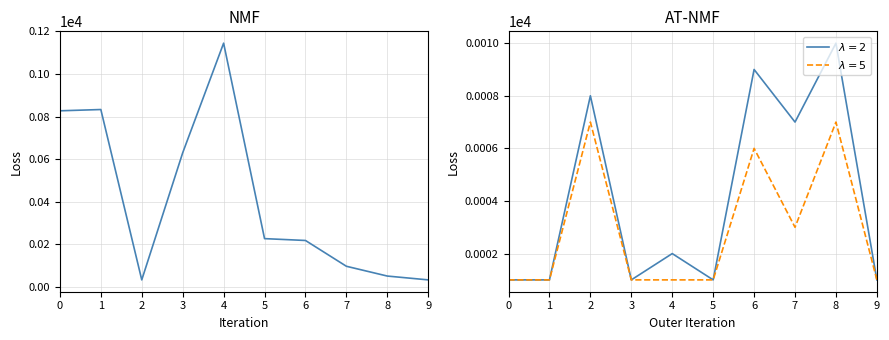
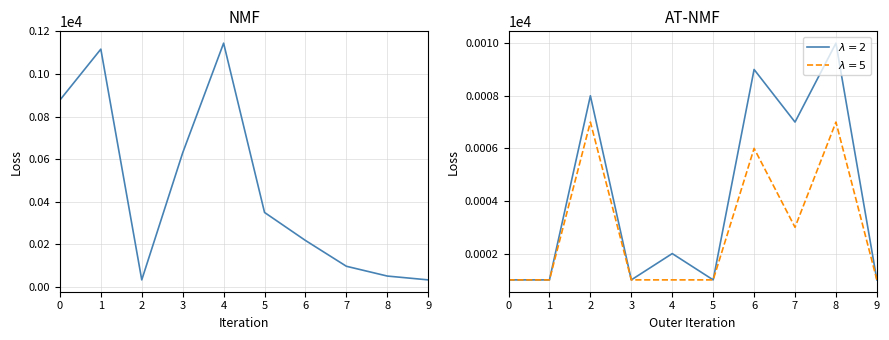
  {
    "NMF": {
-     "0": 830,
-     "1": 830,
+     "0": 880,
+     "1": 1120,
      "2": 30,
      "3": 630,
      "4": 1150,
-     "5": 230,
+     "5": 350,
      "6": 220,
      "7": 100,
      "8": 50,
      "9": 30
    }
  }
